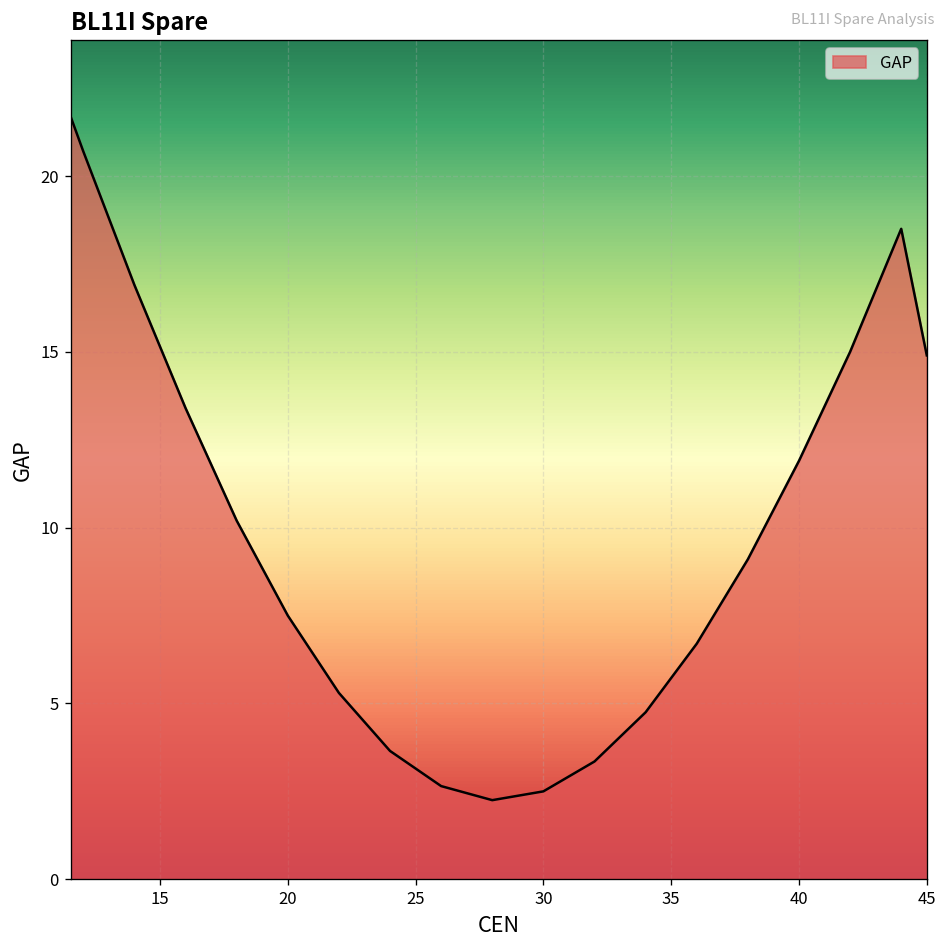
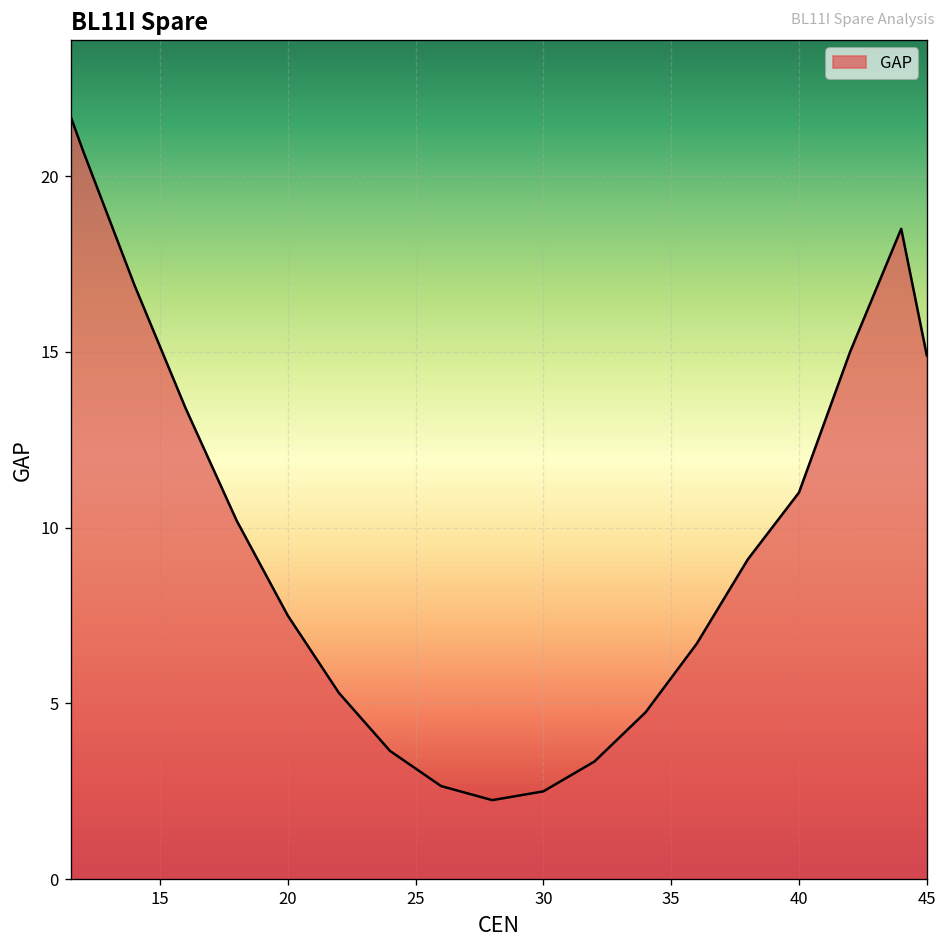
  {
    "20": 7.5,
    "30": 2.5,
-   "40": 11.9,
+   "40": 11.0,
    "45": 14.9
  }
